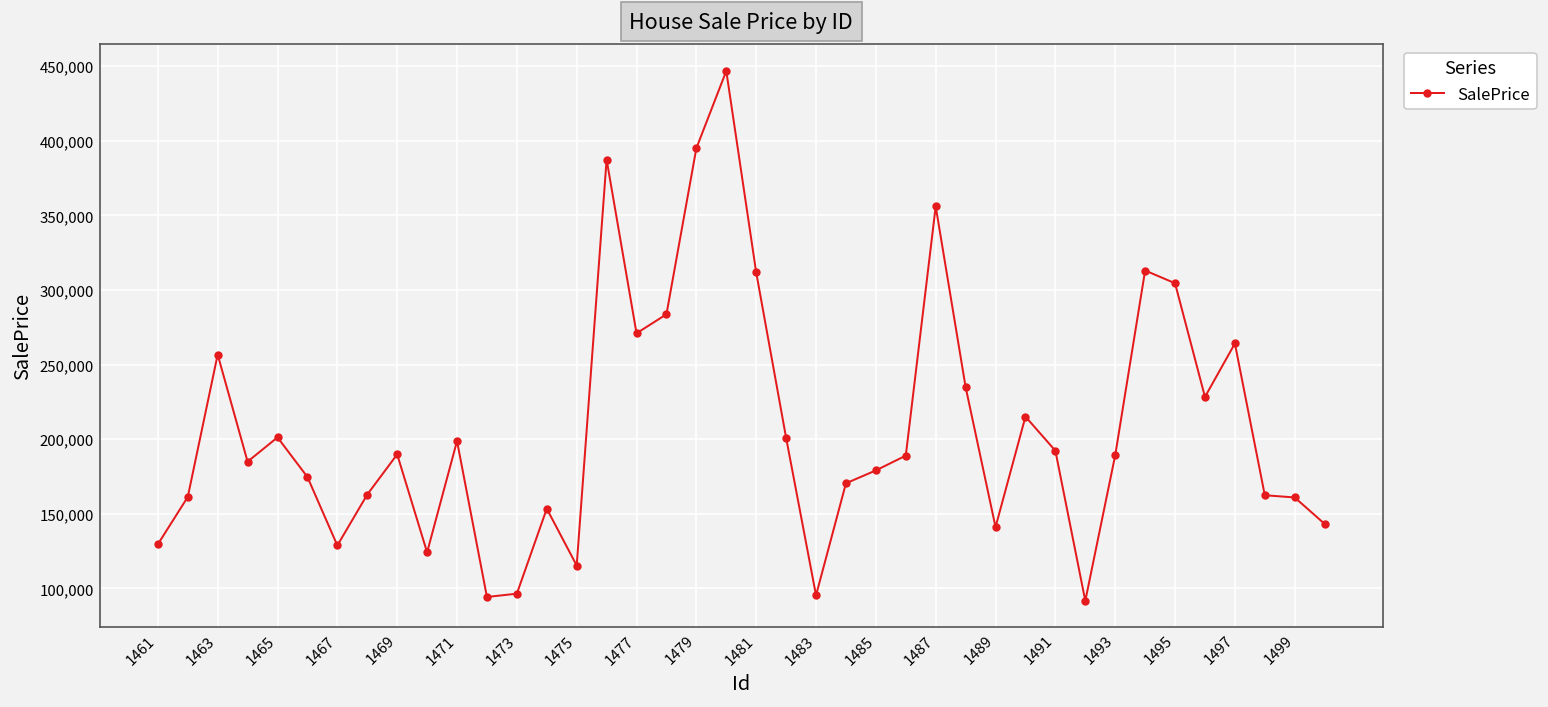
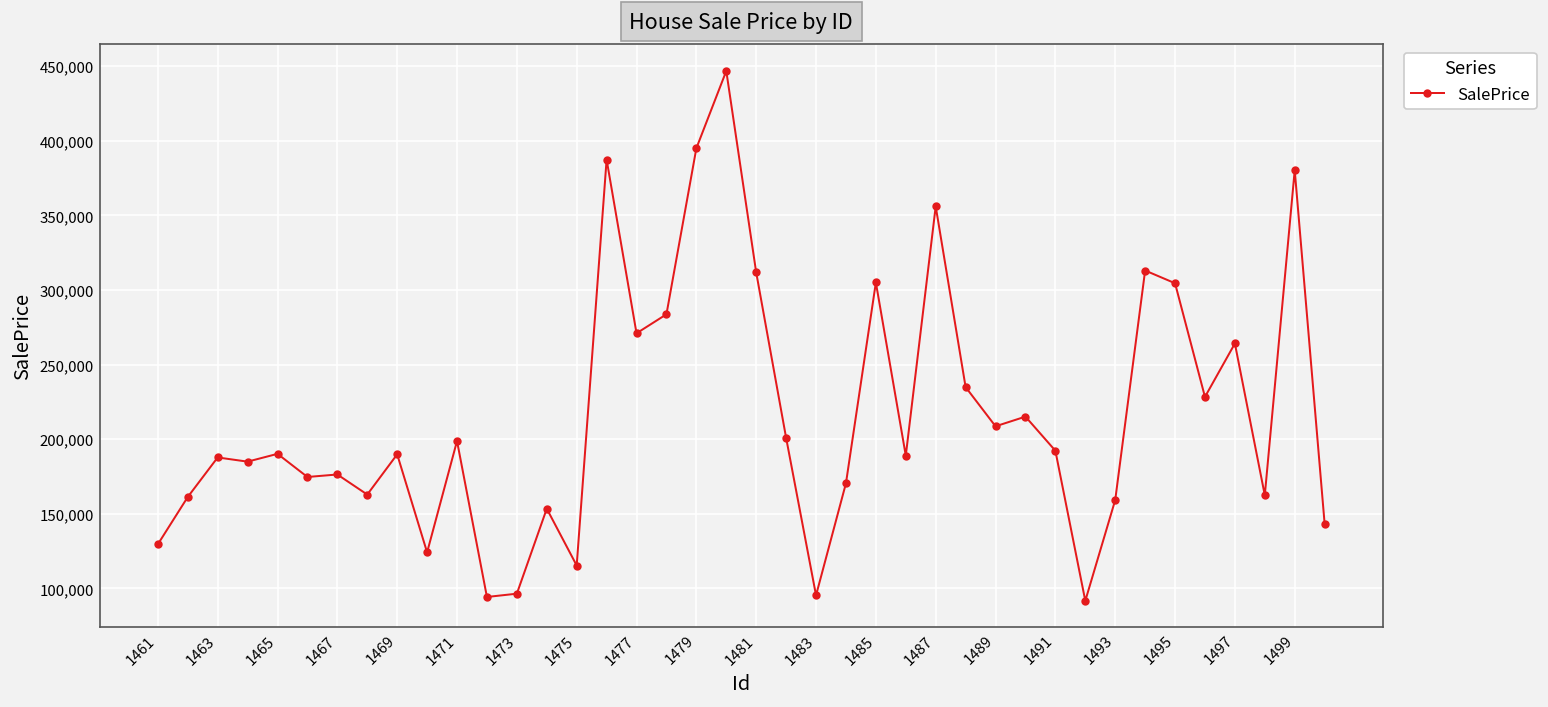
  {
    "1461": "130,000",
-   "1463": "257,000",
-   "1465": "201,000",
-   "1467": "129,000",
+   "1463": "188,000",
+   "1465": "190,000",
+   "1467": "176,000",
    "1469": "190,000",
    "1471": "199,000",
    "1473": "96,000",
    "1475": "115,000",
    "1477": "271,000",
    "1479": "395,000",
    "1481": "312,000",
    "1483": "95,000",
-   "1485": "179,000",
+   "1485": "305,000",
    "1487": "356,000",
-   "1489": "141,000",
+   "1489": "209,000",
    "1491": "192,000",
-   "1493": "189,000",
+   "1493": "159,000",
    "1495": "305,000",
    "1497": "264,000",
-   "1499": "161,000"
+   "1499": "380,000"
  }
